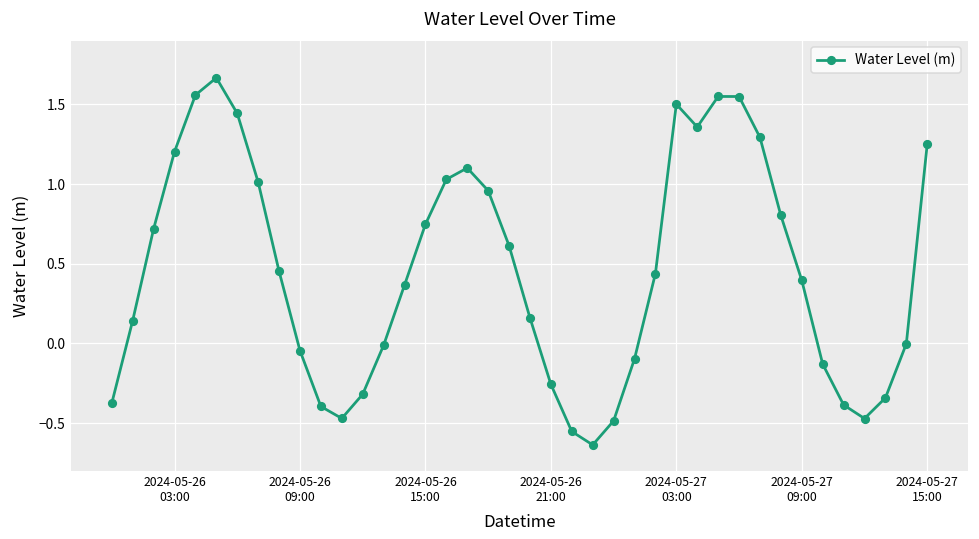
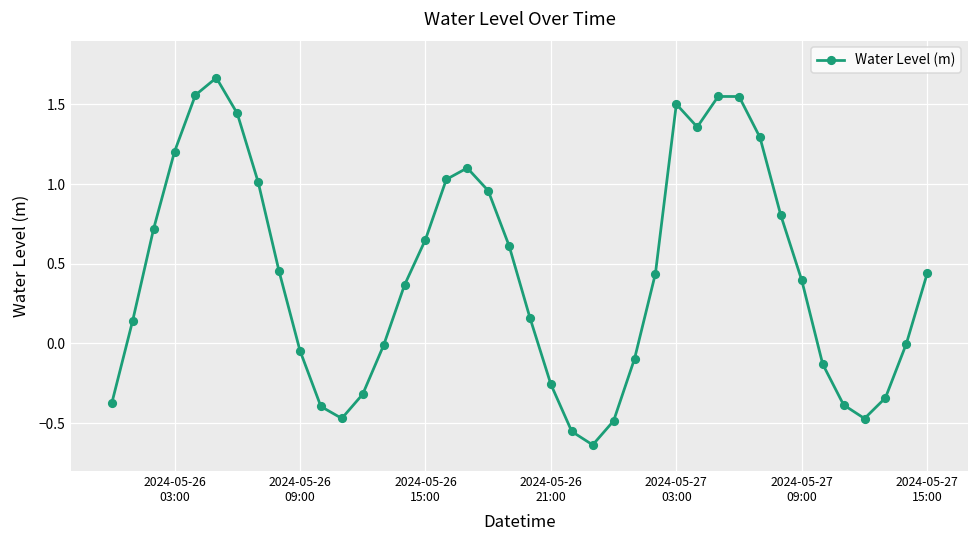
  {
    "2024-05-26 03:00": 1.20,
    "2024-05-26 09:00": -0.04,
-   "2024-05-26 15:00": 0.75,
+   "2024-05-26 15:00": 0.65,
    "2024-05-26 21:00": -0.26,
    "2024-05-27 03:00": 1.50,
    "2024-05-27 09:00": 0.40,
-   "2024-05-27 15:00": 1.25
+   "2024-05-27 15:00": 0.44
  }
